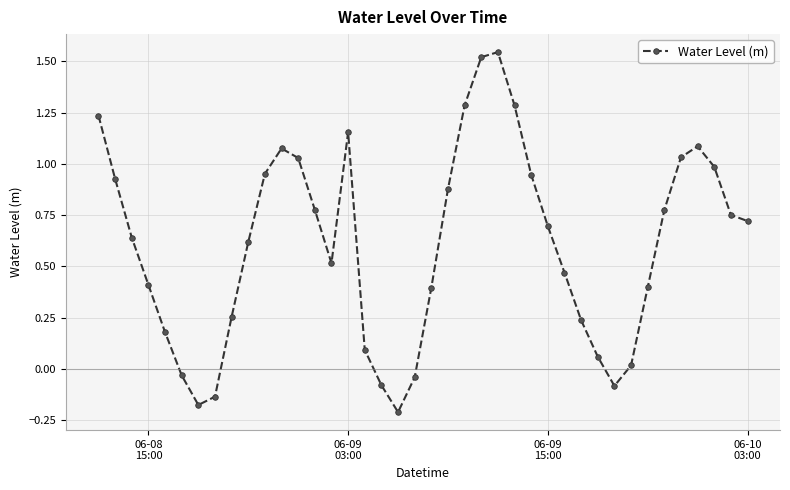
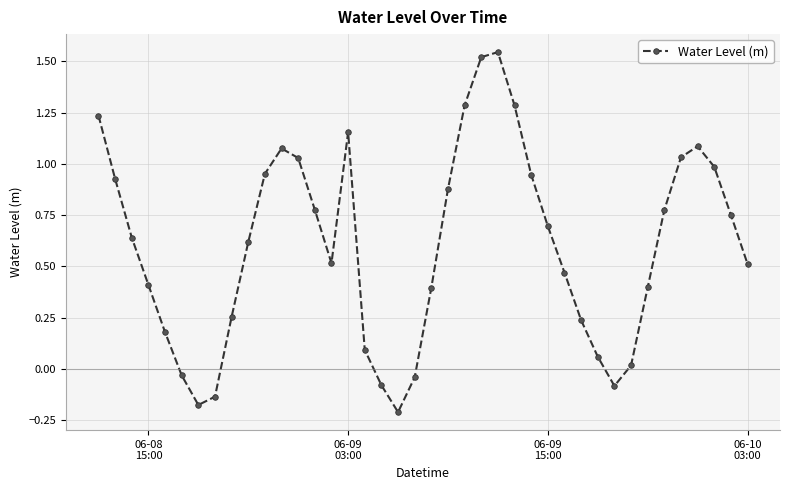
  {
    "06-08 15:00": 0.41,
    "06-09 03:00": 1.16,
    "06-09 15:00": 0.70,
-   "06-10 03:00": 0.72
+   "06-10 03:00": 0.51
  }
